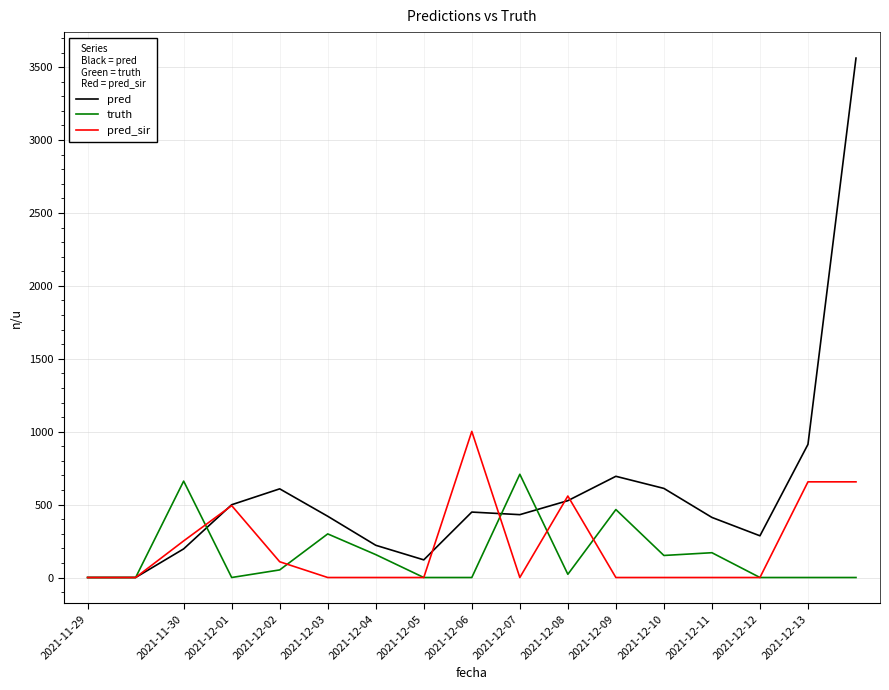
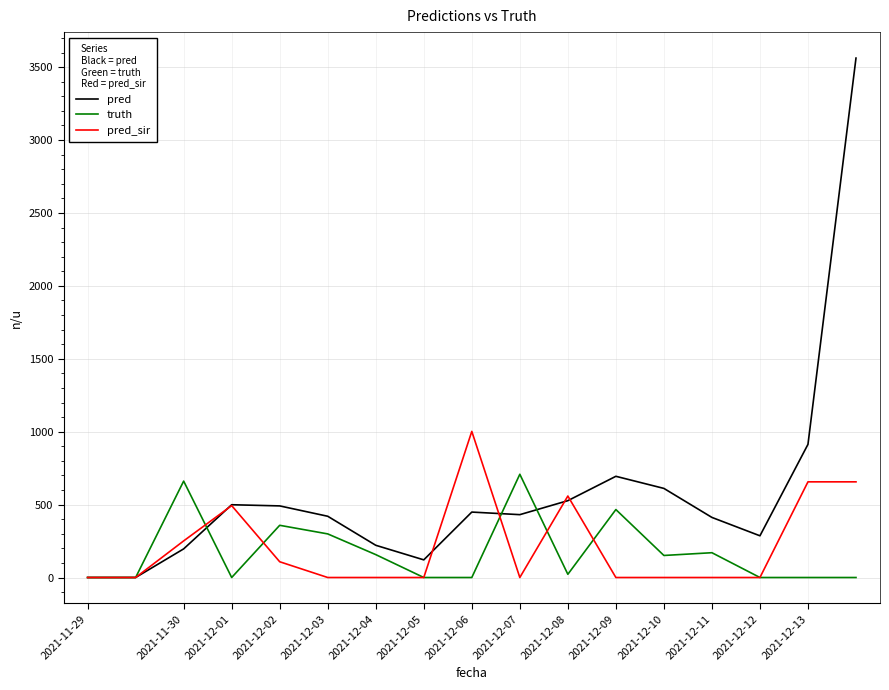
  {
    "pred": {
      "2021-11-30": 200,
-     "2021-12-02": 610,
+     "2021-12-02": 490,
      "2021-12-03": 420,
      "2021-12-04": 220,
      "2021-12-05": 120,
      "2021-12-06": 450,
      "2021-12-07": 430,
      "2021-12-08": 530,
      "2021-12-09": 690,
      "2021-12-10": 610,
      "2021-12-11": 410,
      "2021-12-12": 290
    },
    "truth": {
      "2021-11-30": 660,
      "2021-12-01": 0,
-     "2021-12-02": 50,
+     "2021-12-02": 360,
      "2021-12-03": 300,
      "2021-12-04": 160,
      "2021-12-06": 0,
      "2021-12-07": 710,
      "2021-12-08": 20,
      "2021-12-09": 470,
      "2021-12-10": 150,
      "2021-12-11": 170
    },
    "pred_sir": {
      "2021-11-30": 250,
      "2021-12-02": 110,
      "2021-12-03": 0,
      "2021-12-04": 0,
      "2021-12-06": 1000,
      "2021-12-07": 0,
      "2021-12-08": 560,
      "2021-12-09": 0,
      "2021-12-10": 0,
      "2021-12-11": 0
    }
  }
